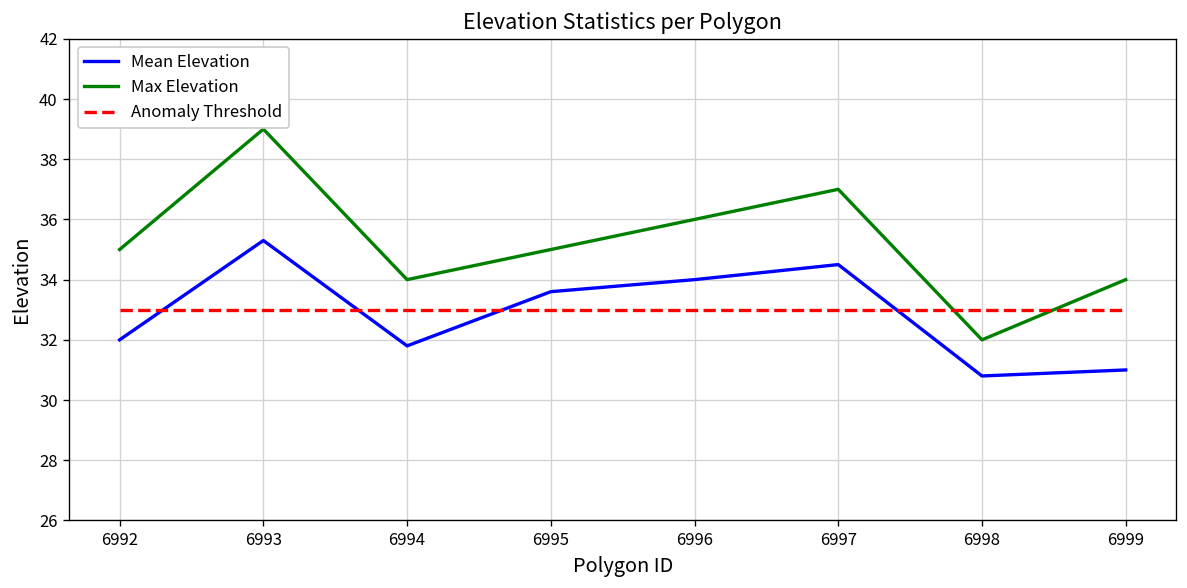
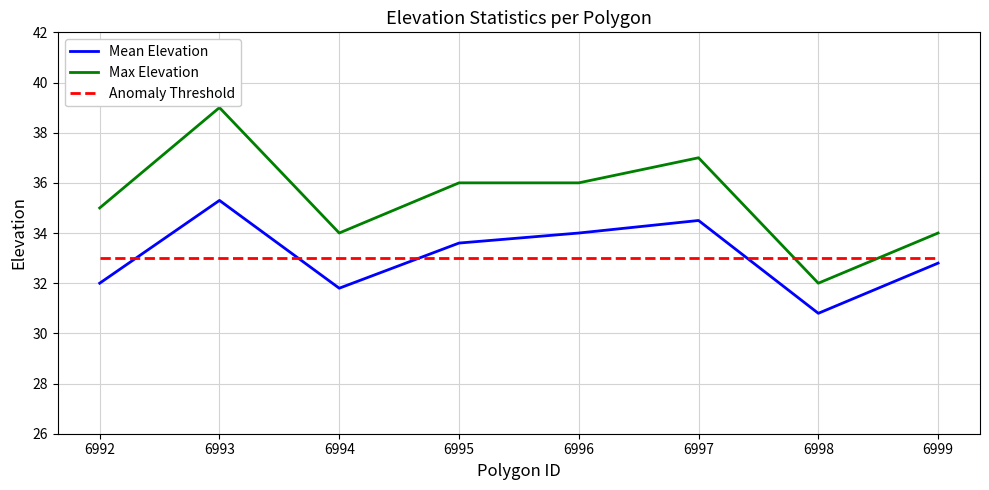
  {
    "Mean Elevation": {
      "6992": 32.0,
      "6993": 35.3,
      "6994": 31.8,
      "6995": 33.6,
      "6996": 34.0,
      "6997": 34.5,
      "6998": 30.8,
-     "6999": 31.0
+     "6999": 32.8
    },
    "Max Elevation": {
      "6992": 35,
      "6993": 39,
      "6994": 34,
-     "6995": 35,
+     "6995": 36,
      "6996": 36,
      "6997": 37,
      "6998": 32,
      "6999": 34
    },
    "Anomaly Threshold": {
      "6992": 33.0,
      "6993": 33.0,
      "6994": 33.0,
      "6995": 33.0,
      "6996": 33.0,
      "6997": 33.0,
      "6998": 33.0,
      "6999": 33.0
    }
  }
